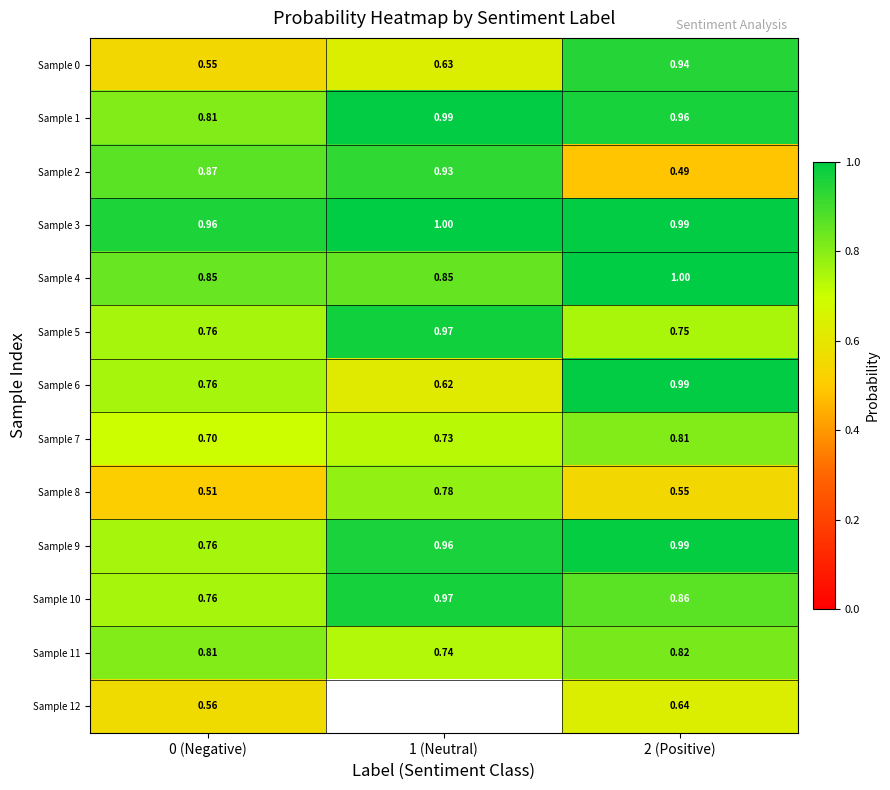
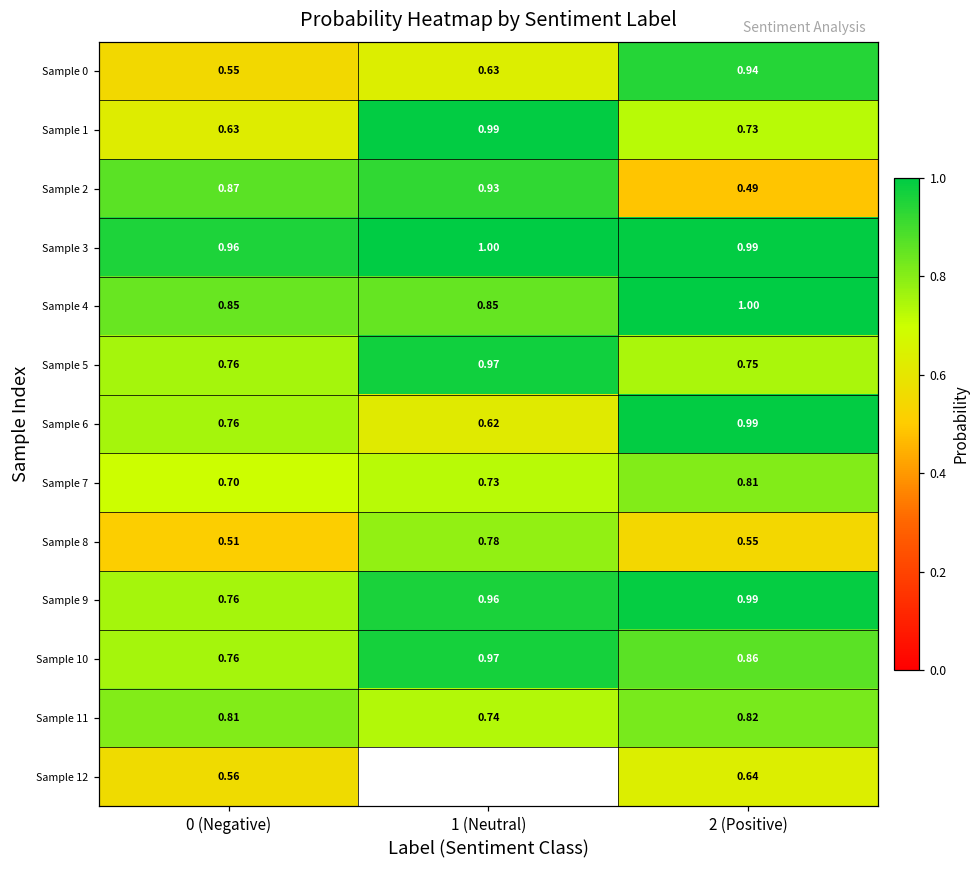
  {
    "Sample 0": {
      "0 (Negative)": 0.55,
      "1 (Neutral)": 0.63,
      "2 (Positive)": 0.94
    },
    "Sample 1": {
-     "0 (Negative)": 0.81,
+     "0 (Negative)": 0.63,
      "1 (Neutral)": 0.99,
-     "2 (Positive)": 0.96
+     "2 (Positive)": 0.73
    },
    "Sample 2": {
      "0 (Negative)": 0.87,
      "1 (Neutral)": 0.93,
      "2 (Positive)": 0.49
    },
    "Sample 3": {
      "0 (Negative)": 0.96,
      "1 (Neutral)": 1.00,
      "2 (Positive)": 0.99
    },
    "Sample 4": {
      "0 (Negative)": 0.85,
      "1 (Neutral)": 0.85,
      "2 (Positive)": 1.00
    },
    "Sample 5": {
      "0 (Negative)": 0.76,
      "1 (Neutral)": 0.97,
      "2 (Positive)": 0.75
    },
    "Sample 6": {
      "0 (Negative)": 0.76,
      "1 (Neutral)": 0.62,
      "2 (Positive)": 0.99
    },
    "Sample 7": {
      "0 (Negative)": 0.70,
      "1 (Neutral)": 0.73,
      "2 (Positive)": 0.81
    },
    "Sample 8": {
      "0 (Negative)": 0.51,
      "1 (Neutral)": 0.78,
      "2 (Positive)": 0.55
    },
    "Sample 9": {
      "0 (Negative)": 0.76,
      "1 (Neutral)": 0.96,
      "2 (Positive)": 0.99
    },
    "Sample 10": {
      "0 (Negative)": 0.76,
      "1 (Neutral)": 0.97,
      "2 (Positive)": 0.86
    },
    "Sample 11": {
      "0 (Negative)": 0.81,
      "1 (Neutral)": 0.74,
      "2 (Positive)": 0.82
    },
    "Sample 12": {
      "0 (Negative)": 0.56,
      "2 (Positive)": 0.64
    }
  }
